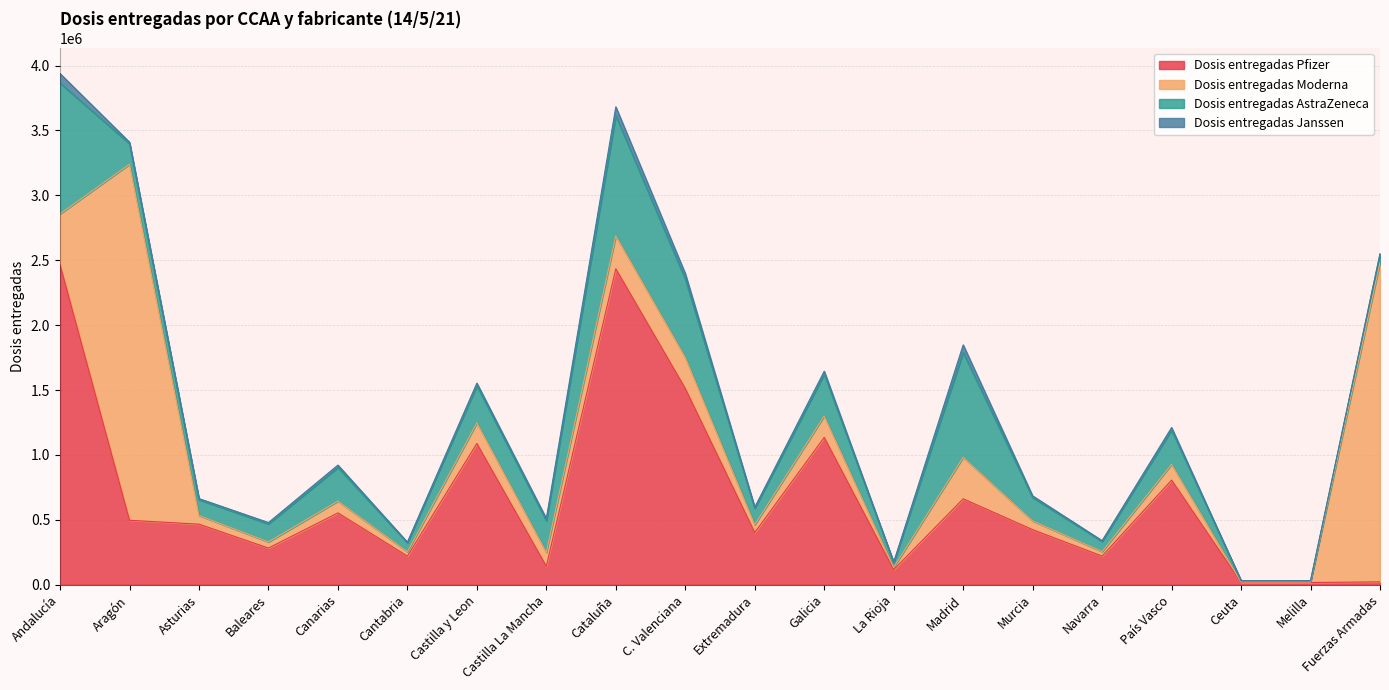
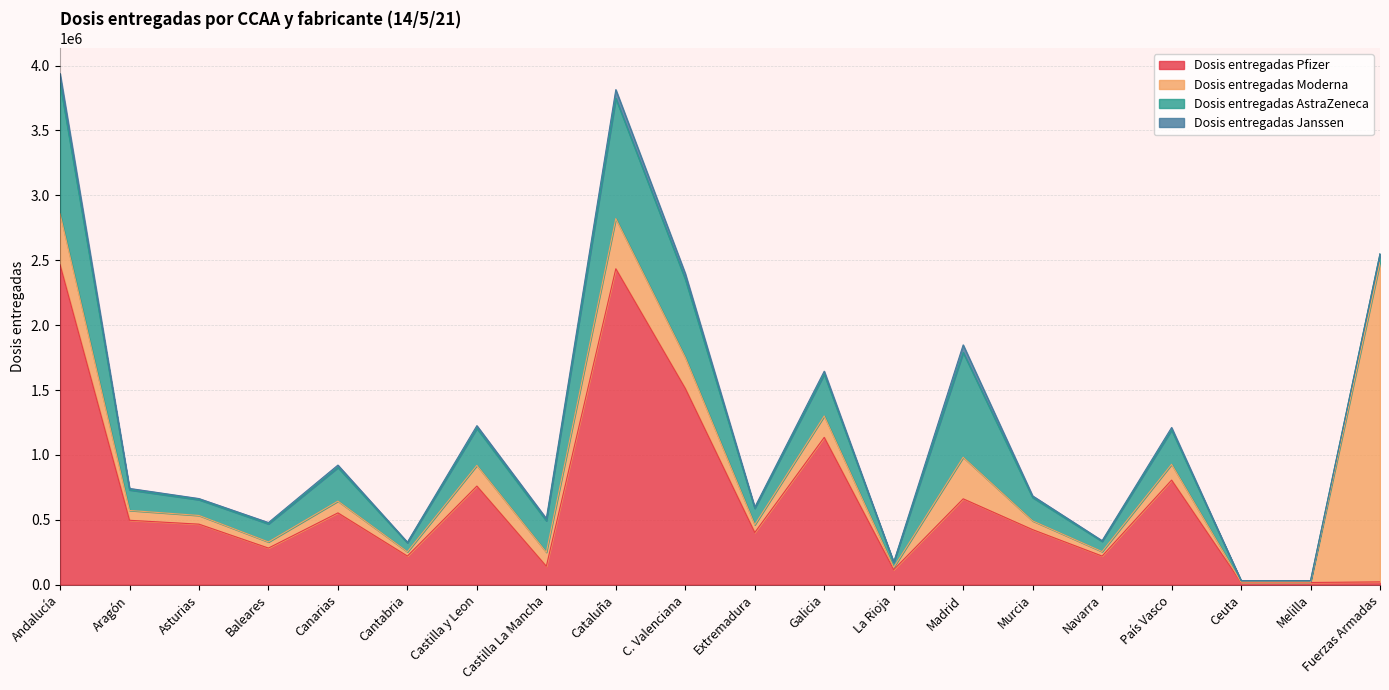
  {
    "Dosis entregadas Pfizer": {
      "Andalucía": 2470000,
      "Aragón": 500000,
      "Asturias": 470000,
      "Baleares": 280000,
      "Canarias": 550000,
      "Cantabria": 220000,
-     "Castilla y Leon": 1090000,
+     "Castilla y Leon": 760000,
      "Castilla La Mancha": 140000,
      "Cataluña": 2430000,
      "C. Valenciana": 1510000,
      "Extremadura": 400000,
      "Galicia": 1140000,
      "Madrid": 660000,
      "Murcia": 420000,
      "Navarra": 220000,
      "País Vasco": 810000,
      "Fuerzas Armadas": 20000
    },
    "Dosis entregadas Moderna": {
      "Andalucía": 390000,
-     "Aragón": 2740000,
+     "Aragón": 80000,
      "Asturias": 70000,
      "Baleares": 50000,
      "Canarias": 90000,
      "Cantabria": 30000,
      "Castilla y Leon": 160000,
      "Castilla La Mancha": 110000,
-     "Cataluña": 250000,
+     "Cataluña": 390000,
      "C. Valenciana": 240000,
      "Extremadura": 60000,
      "Galicia": 170000,
      "Madrid": 320000,
      "Murcia": 70000,
      "Navarra": 30000,
      "País Vasco": 120000,
      "Fuerzas Armadas": 2460000
    }
  }
